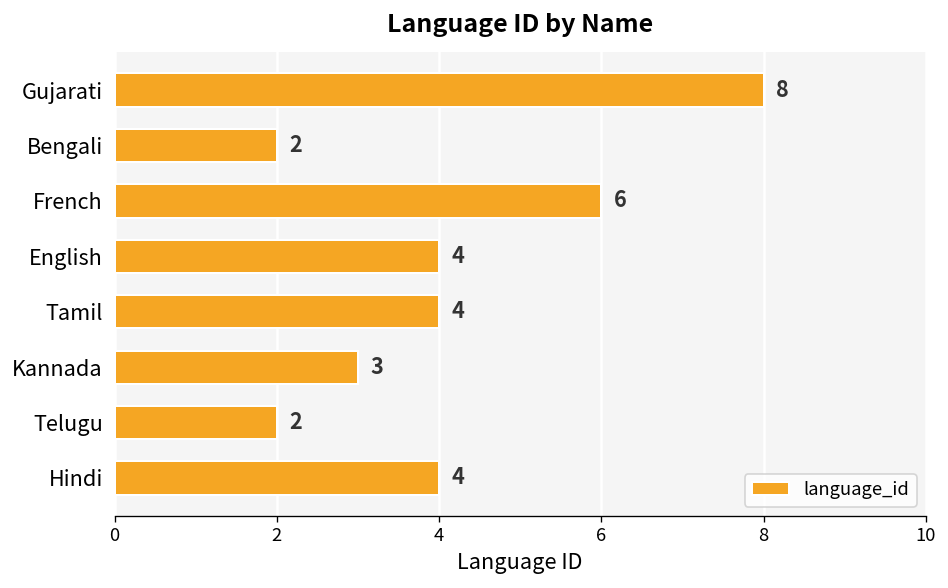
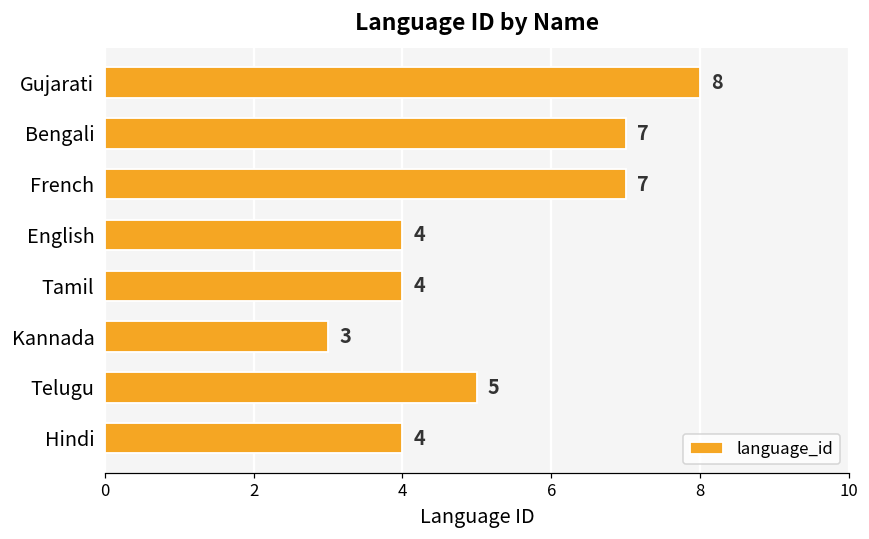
  {
    "Gujarati": 8,
-   "Bengali": 2,
-   "French": 6,
+   "Bengali": 7,
+   "French": 7,
    "English": 4,
    "Tamil": 4,
    "Kannada": 3,
-   "Telugu": 2,
+   "Telugu": 5,
    "Hindi": 4
  }
